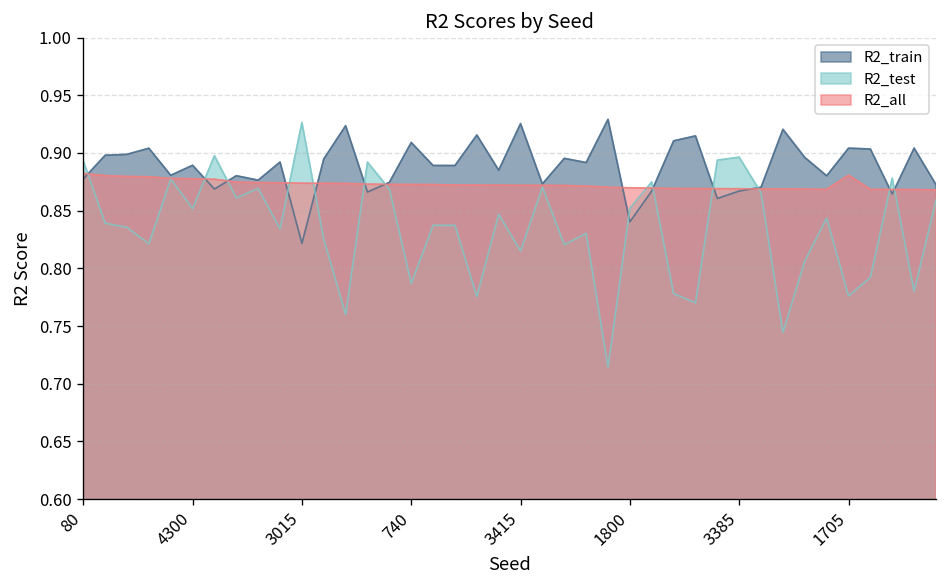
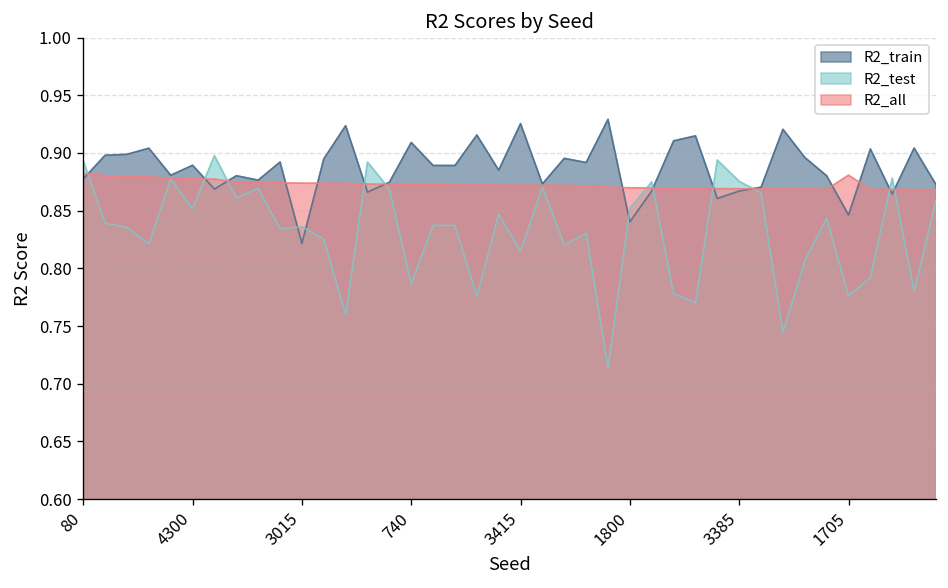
  {
    "R2_train": {
      "80": 0.88,
      "4300": 0.89,
      "3015": 0.82,
      "740": 0.91,
      "3415": 0.93,
      "1800": 0.84,
-     "1705": 0.90
+     "1705": 0.85
    },
    "R2_test": {
      "80": 0.89,
      "4300": 0.85,
-     "3015": 0.93,
+     "3015": 0.84,
      "740": 0.79,
      "3415": 0.82,
      "1800": 0.85,
-     "3385": 0.90,
+     "3385": 0.88,
      "1705": 0.78
    },
    "R2_all": {
      "80": 0.88,
      "4300": 0.88,
      "3015": 0.87,
      "740": 0.87,
      "3415": 0.87,
      "1800": 0.87,
      "1705": 0.88
    }
  }
